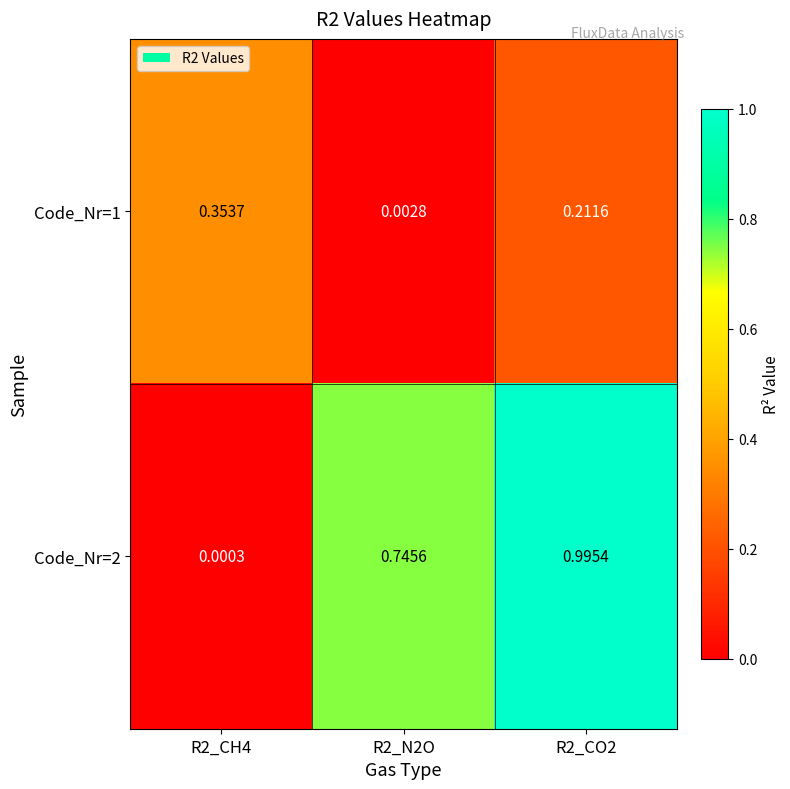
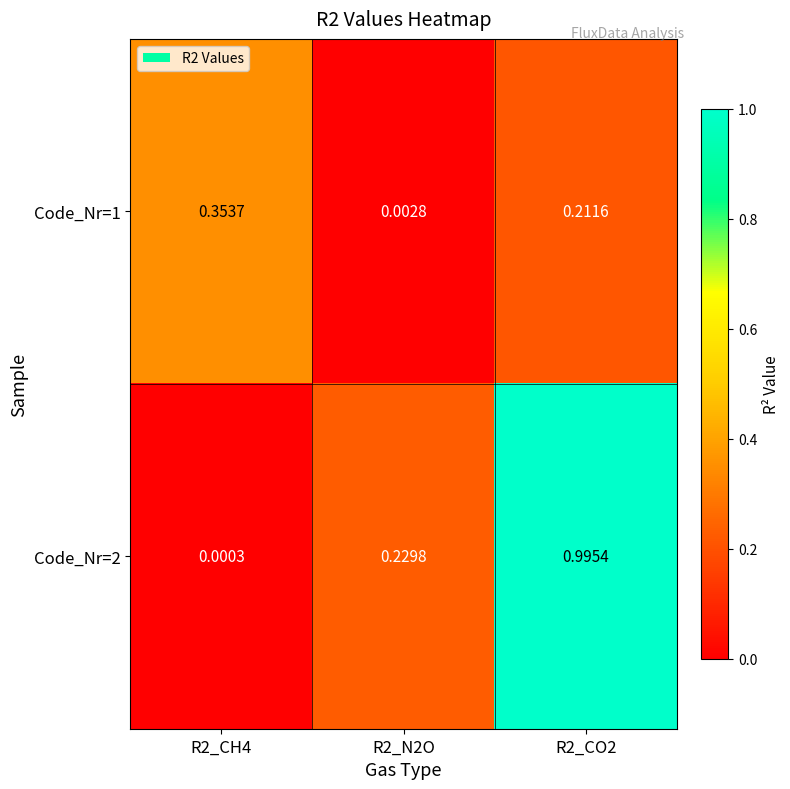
  {
    "Code_Nr=1": {
      "R2_CH4": 0.3537,
      "R2_N2O": 0.0028,
      "R2_CO2": 0.2116
    },
    "Code_Nr=2": {
      "R2_CH4": 0.0003,
-     "R2_N2O": 0.7456,
+     "R2_N2O": 0.2298,
      "R2_CO2": 0.9954
    }
  }
